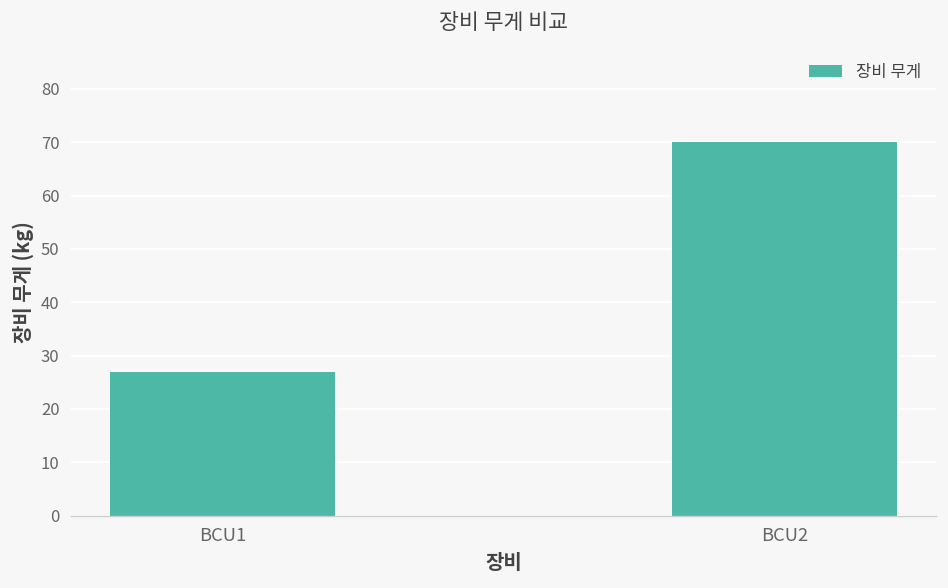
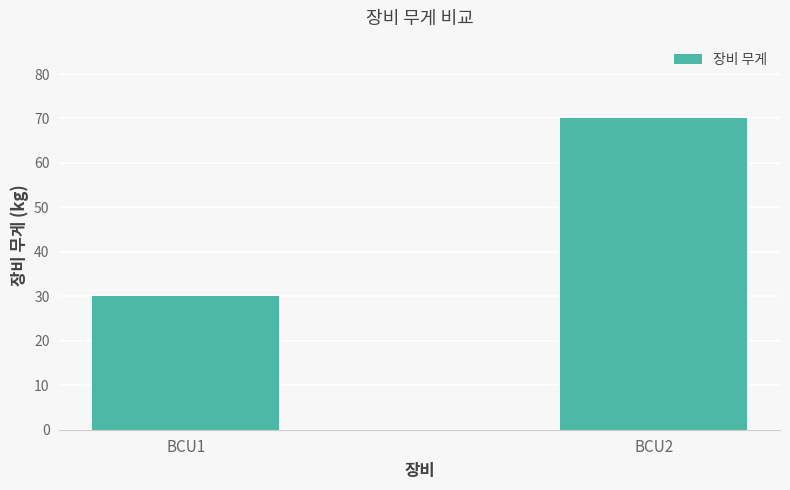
  {
-   "BCU1": 27,
+   "BCU1": 30,
    "BCU2": 70
  }
